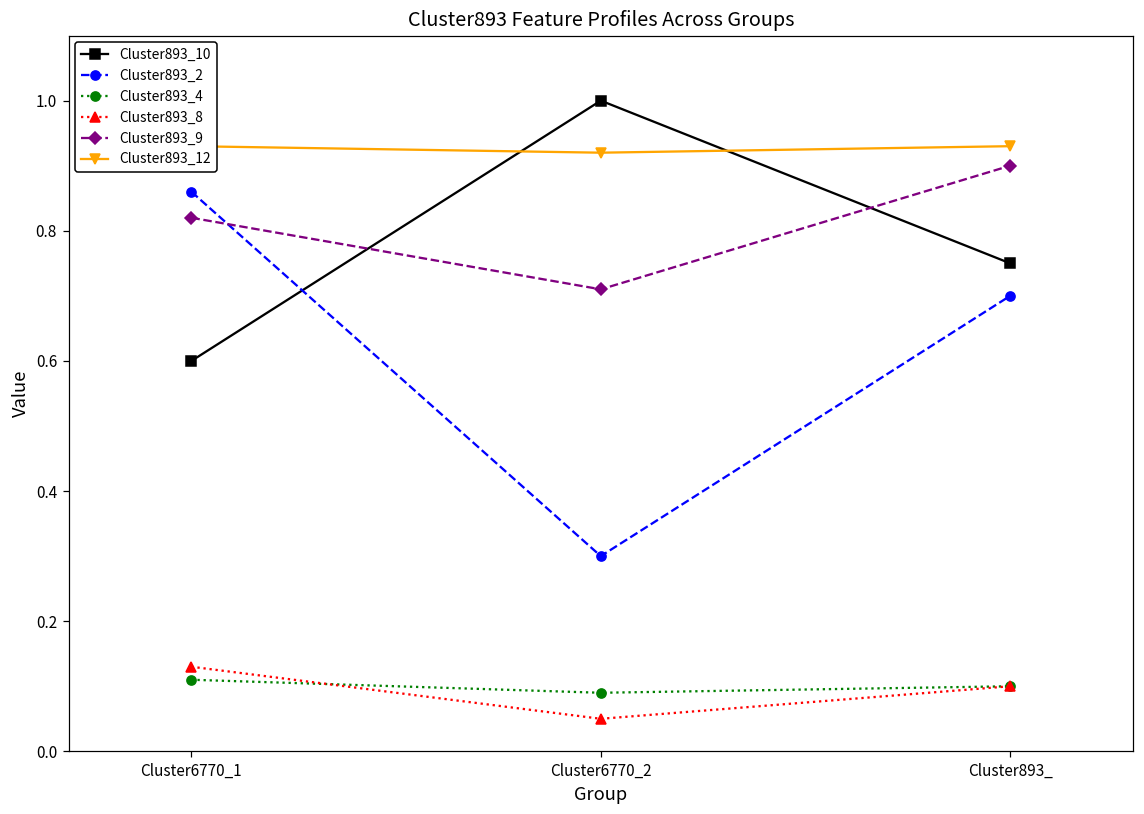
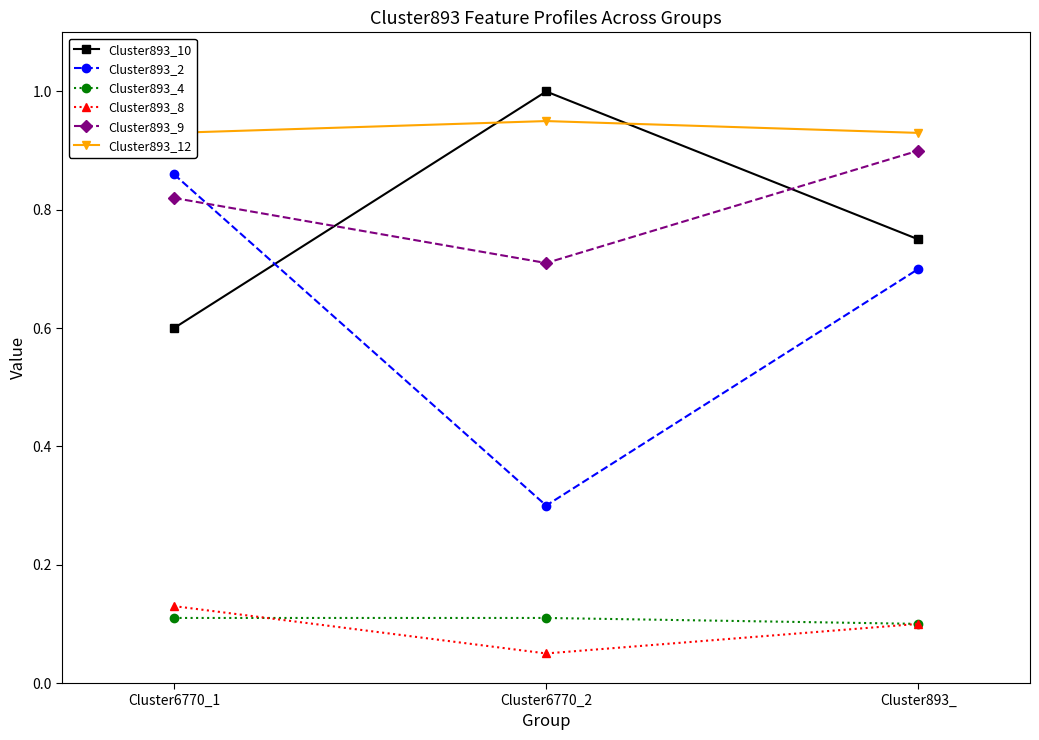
  {
    "Cluster893_10": {
      "Cluster6770_1": 0.60,
      "Cluster6770_2": 1.00,
      "Cluster893_": 0.75
    },
    "Cluster893_2": {
      "Cluster6770_1": 0.86,
      "Cluster6770_2": 0.30,
      "Cluster893_": 0.70
    },
    "Cluster893_4": {
      "Cluster6770_1": 0.11,
-     "Cluster6770_2": 0.09
+     "Cluster6770_2": 0.11
    },
    "Cluster893_8": {
      "Cluster6770_1": 0.13,
      "Cluster6770_2": 0.05
    },
    "Cluster893_9": {
      "Cluster6770_1": 0.82,
      "Cluster6770_2": 0.71,
      "Cluster893_": 0.90
    },
    "Cluster893_12": {
-     "Cluster6770_2": 0.92,
+     "Cluster6770_2": 0.95,
      "Cluster893_": 0.93
    }
  }
